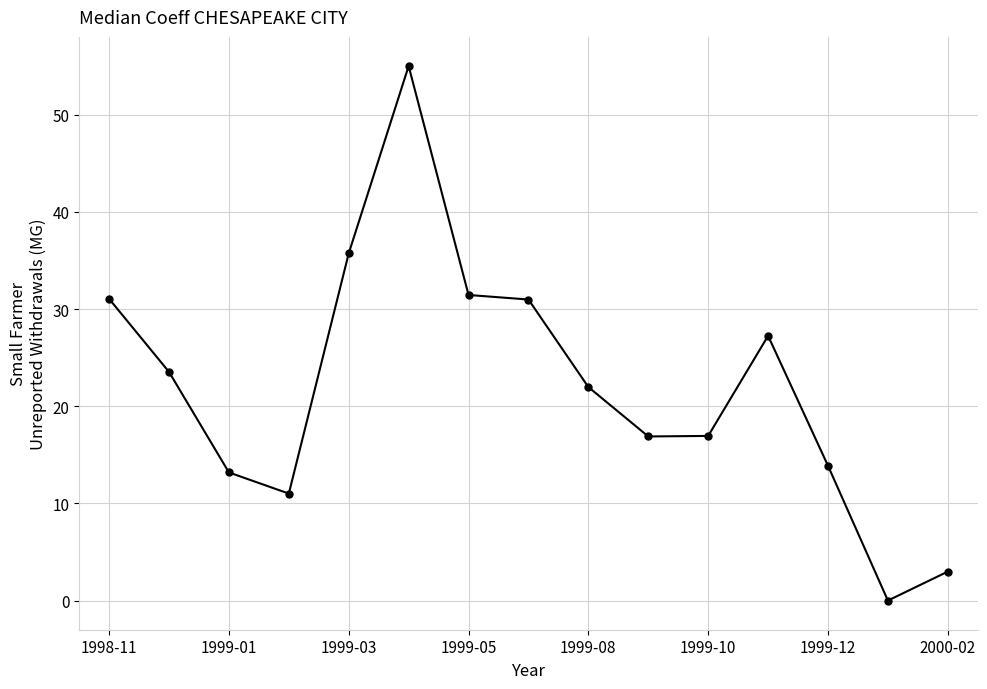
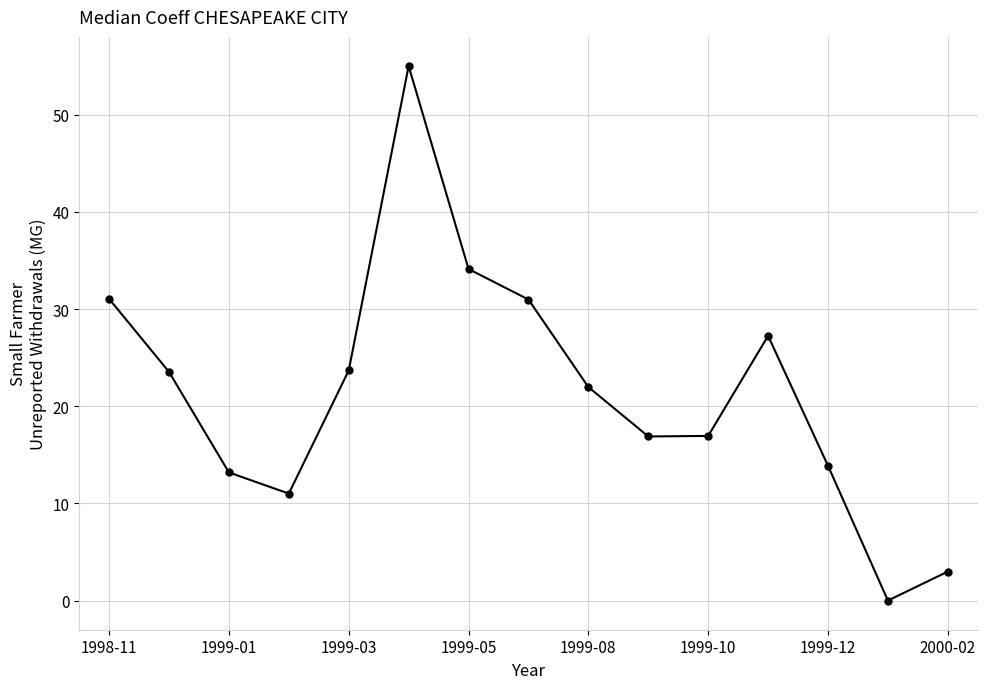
  {
    "1998-11": 31,
    "1999-01": 13,
-   "1999-03": 36,
-   "1999-05": 31,
+   "1999-03": 24,
+   "1999-05": 34,
    "1999-08": 22,
    "1999-10": 17,
    "1999-12": 14,
    "2000-02": 3
  }
